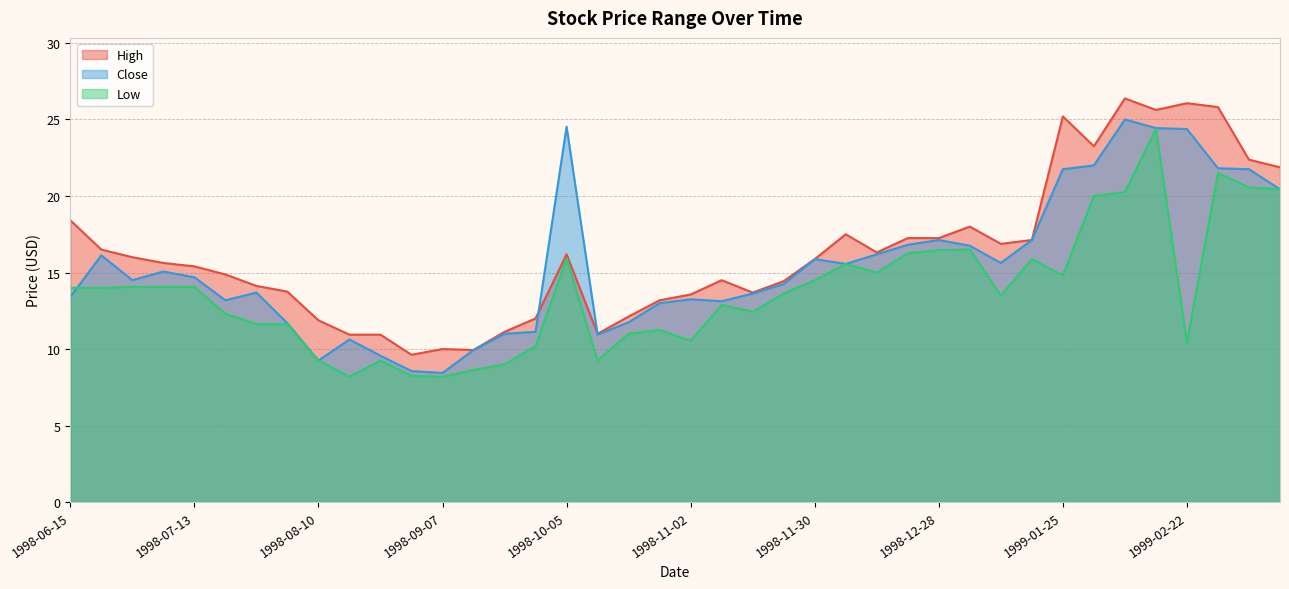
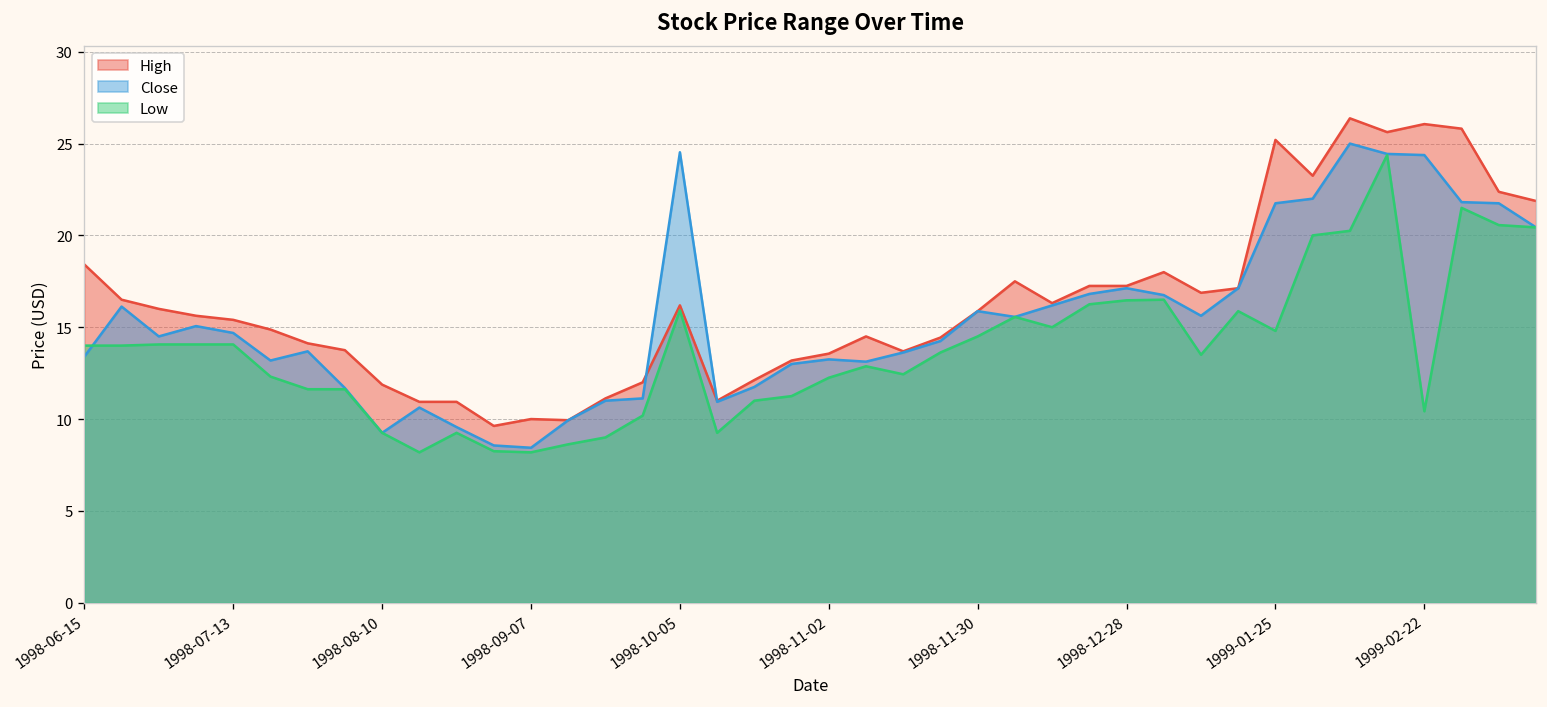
  {
    "High": {
      "1998-06-15": 18.4,
      "1998-07-13": 15.4,
      "1998-08-10": 11.9,
      "1998-09-07": 10.0,
      "1998-10-05": 16.2,
      "1998-11-02": 13.6,
      "1999-01-25": 25.2,
      "1999-02-22": 26.1
    },
    "Close": {
      "1998-06-15": 13.4,
      "1998-07-13": 14.7,
      "1998-09-07": 8.4,
      "1998-10-05": 24.5,
      "1998-11-02": 13.3,
      "1999-01-25": 21.8,
      "1999-02-22": 24.4
    },
    "Low": {
      "1998-06-15": 14.0,
      "1998-07-13": 14.1,
      "1998-09-07": 8.2,
      "1998-10-05": 15.9,
-     "1998-11-02": 10.5,
+     "1998-11-02": 12.3,
      "1998-11-30": 14.5,
      "1998-12-28": 16.5,
      "1999-01-25": 14.8,
      "1999-02-22": 10.4
    }
  }
